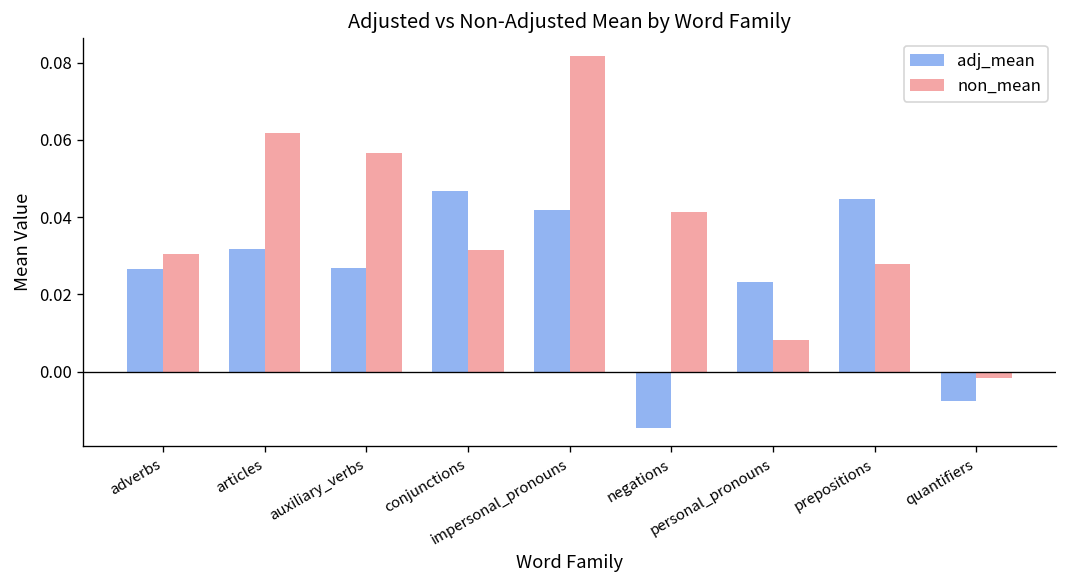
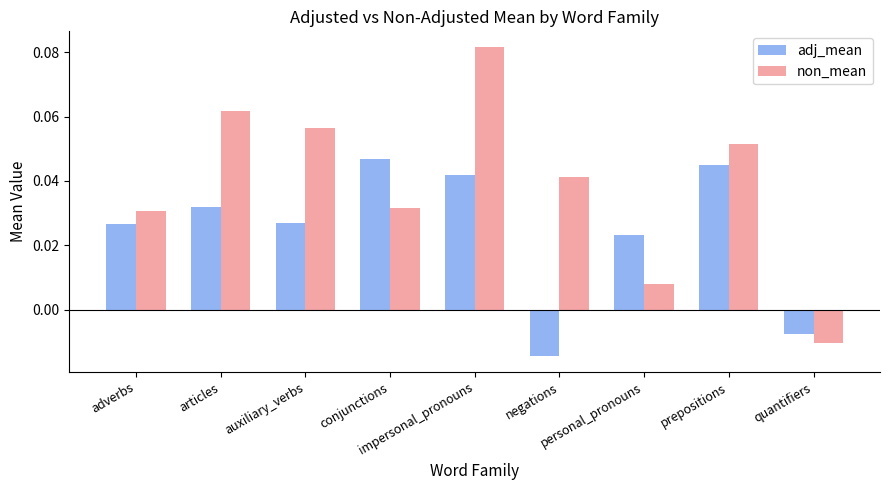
  {
    "adj_mean": {
      "adverbs": 0.027,
      "articles": 0.032,
      "auxiliary_verbs": 0.027,
      "conjunctions": 0.047,
      "impersonal_pronouns": 0.042,
      "negations": -0.014,
      "personal_pronouns": 0.023,
      "prepositions": 0.045,
      "quantifiers": -0.008
    },
    "non_mean": {
      "adverbs": 0.031,
      "articles": 0.062,
      "auxiliary_verbs": 0.057,
      "conjunctions": 0.032,
      "impersonal_pronouns": 0.082,
      "negations": 0.041,
      "personal_pronouns": 0.008,
-     "prepositions": 0.028,
-     "quantifiers": -0.002
+     "prepositions": 0.051,
+     "quantifiers": -0.010
    }
  }
